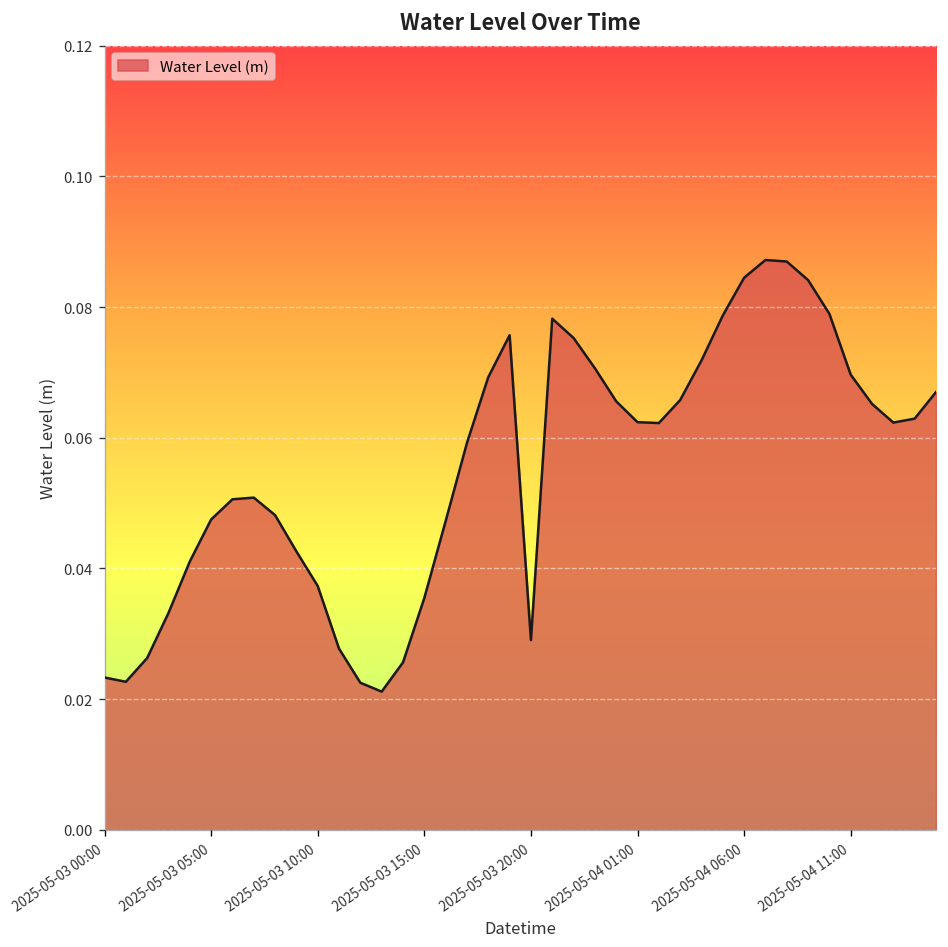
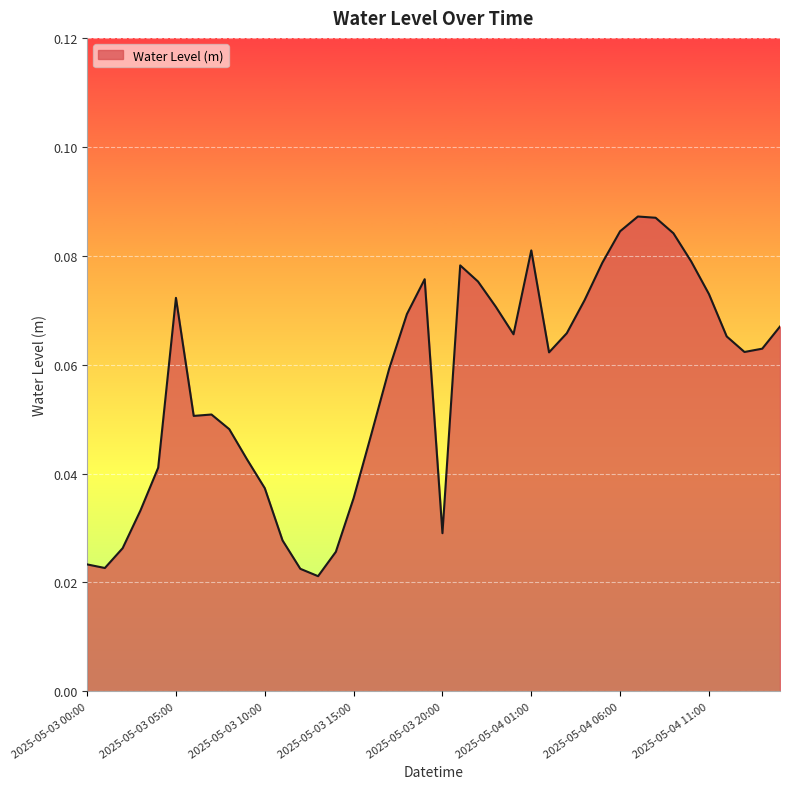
  {
    "2025-05-03 00:00": 0.023,
-   "2025-05-03 05:00": 0.048,
+   "2025-05-03 05:00": 0.072,
    "2025-05-03 10:00": 0.037,
    "2025-05-03 15:00": 0.035,
    "2025-05-03 20:00": 0.029,
-   "2025-05-04 01:00": 0.062,
+   "2025-05-04 01:00": 0.081,
    "2025-05-04 06:00": 0.084,
-   "2025-05-04 11:00": 0.070
+   "2025-05-04 11:00": 0.073
  }
